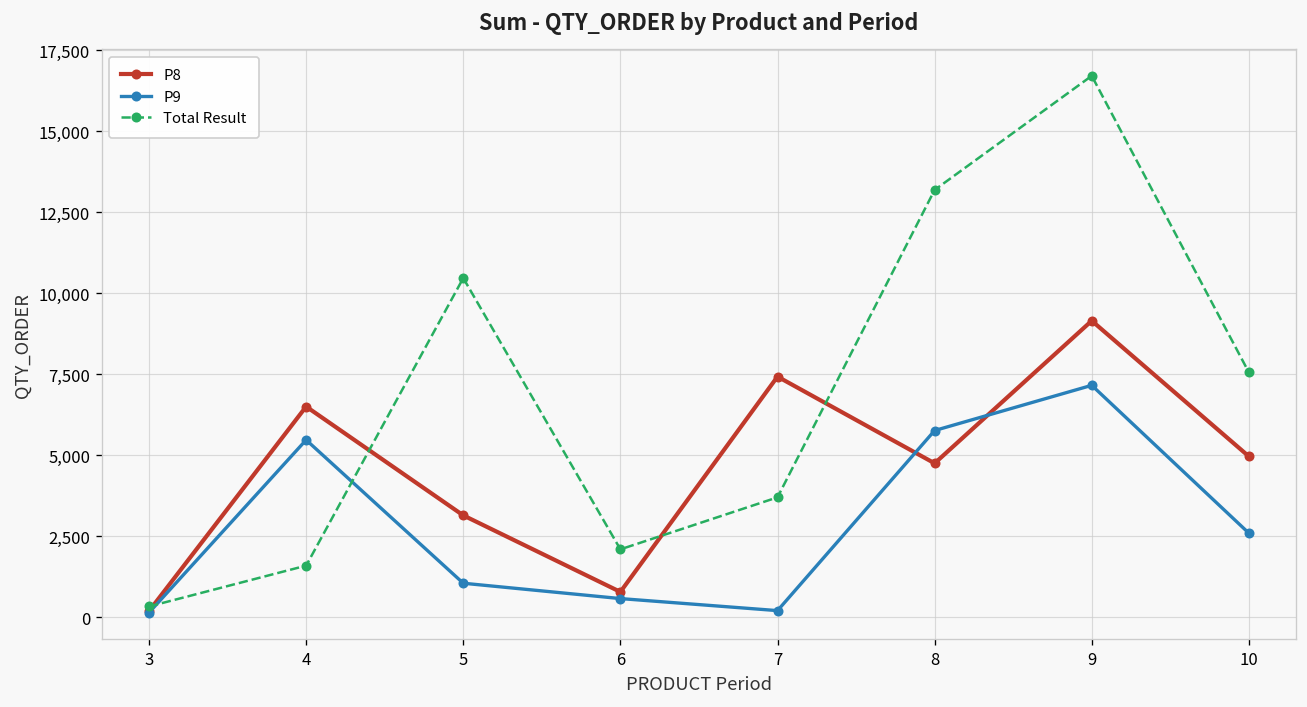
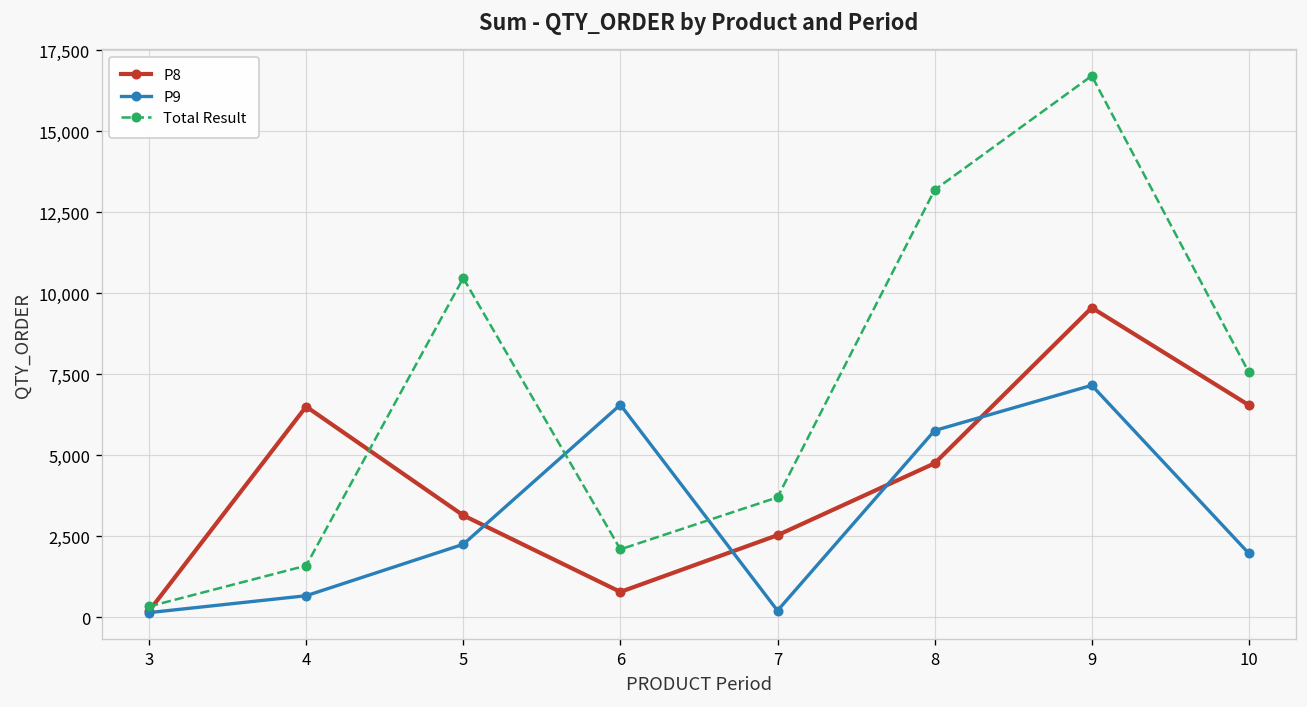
  {
    "P8": {
      "4": "6,500",
      "5": "3,100",
      "6": "800",
-     "7": "7,400",
+     "7": "2,500",
      "8": "4,800",
-     "9": "9,200",
-     "10": "5,000"
+     "9": "9,600",
+     "10": "6,500"
    },
    "P9": {
-     "4": "5,500",
-     "5": "1,000",
-     "6": "600",
+     "4": "700",
+     "5": "2,300",
+     "6": "6,600",
      "7": "200",
      "8": "5,800",
      "9": "7,200",
-     "10": "2,600"
+     "10": "2,000"
    },
    "Total Result": {
      "3": "300",
      "4": "1,600",
      "5": "10,500",
      "6": "2,100",
      "7": "3,700",
      "8": "13,200",
      "9": "16,700",
      "10": "7,600"
    }
  }
